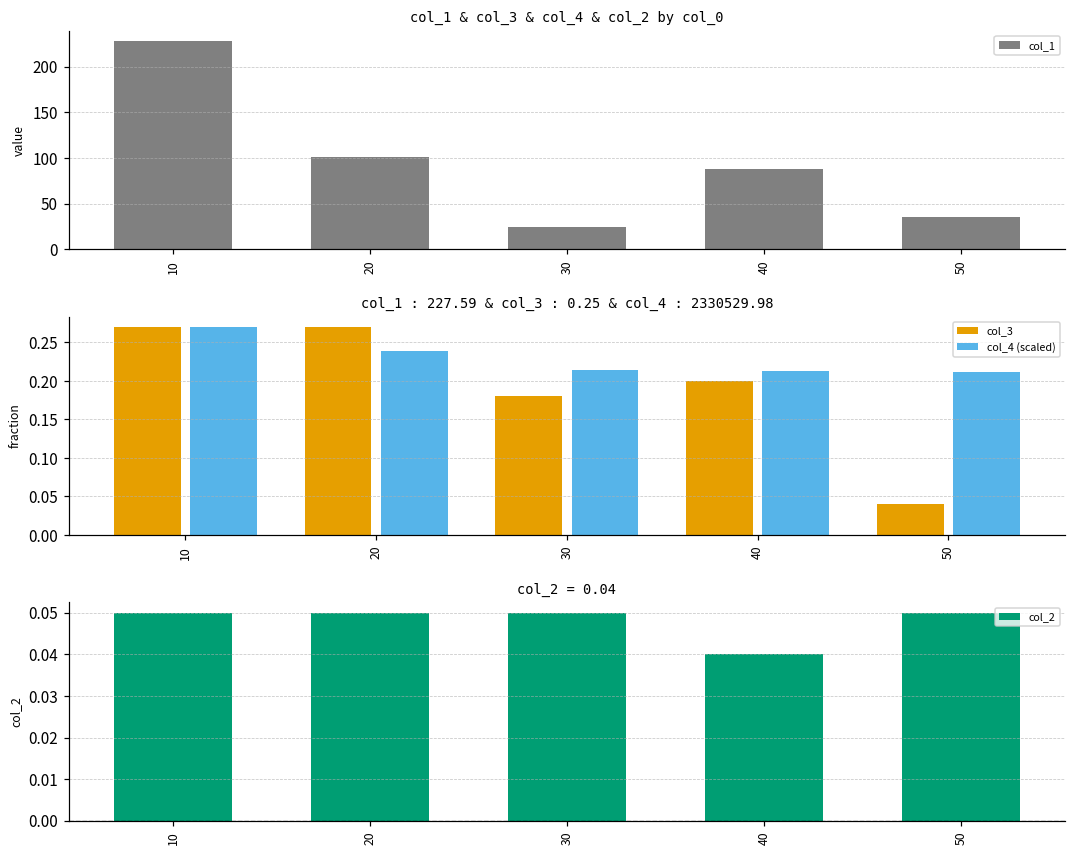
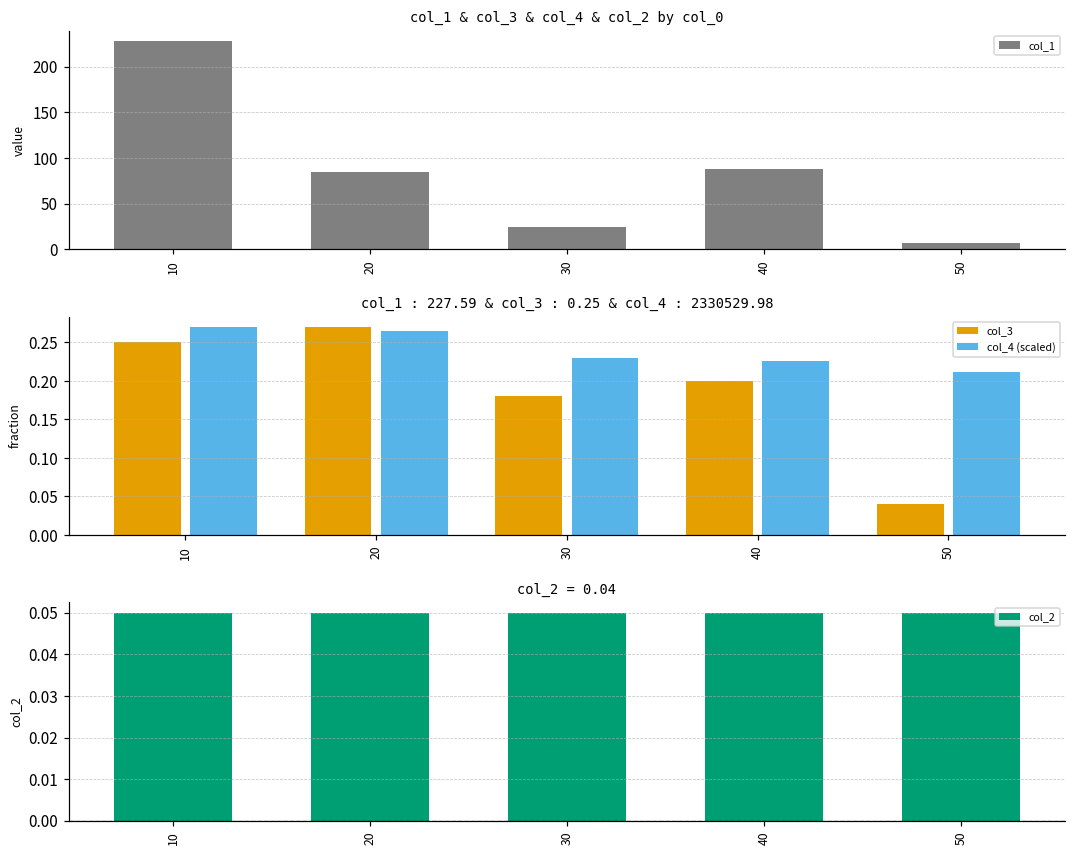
  {
    "col_1 & col_3 & col_4 & col_2 by col_0": {
      "10": 230,
-     "20": 100,
+     "20": 80,
      "30": 20,
      "40": 90,
-     "50": 40
+     "50": 10
    },
    "col_1 : 227.59 & col_3 : 0.25 & col_4 : 2330529.98": {
      "col_3": {
-       "10": 0.27,
+       "10": 0.25,
        "20": 0.27,
        "30": 0.18,
        "40": 0.20,
        "50": 0.04
      },
      "col_4 (scaled)": {
        "10": 0.27,
-       "20": 0.24,
-       "30": 0.21,
-       "40": 0.21,
+       "20": 0.26,
+       "30": 0.23,
+       "40": 0.23,
        "50": 0.21
      }
    },
    "col_2 = 0.04": {
      "10": 0.05,
      "20": 0.05,
      "30": 0.05,
-     "40": 0.04,
+     "40": 0.05,
      "50": 0.05
    }
  }
